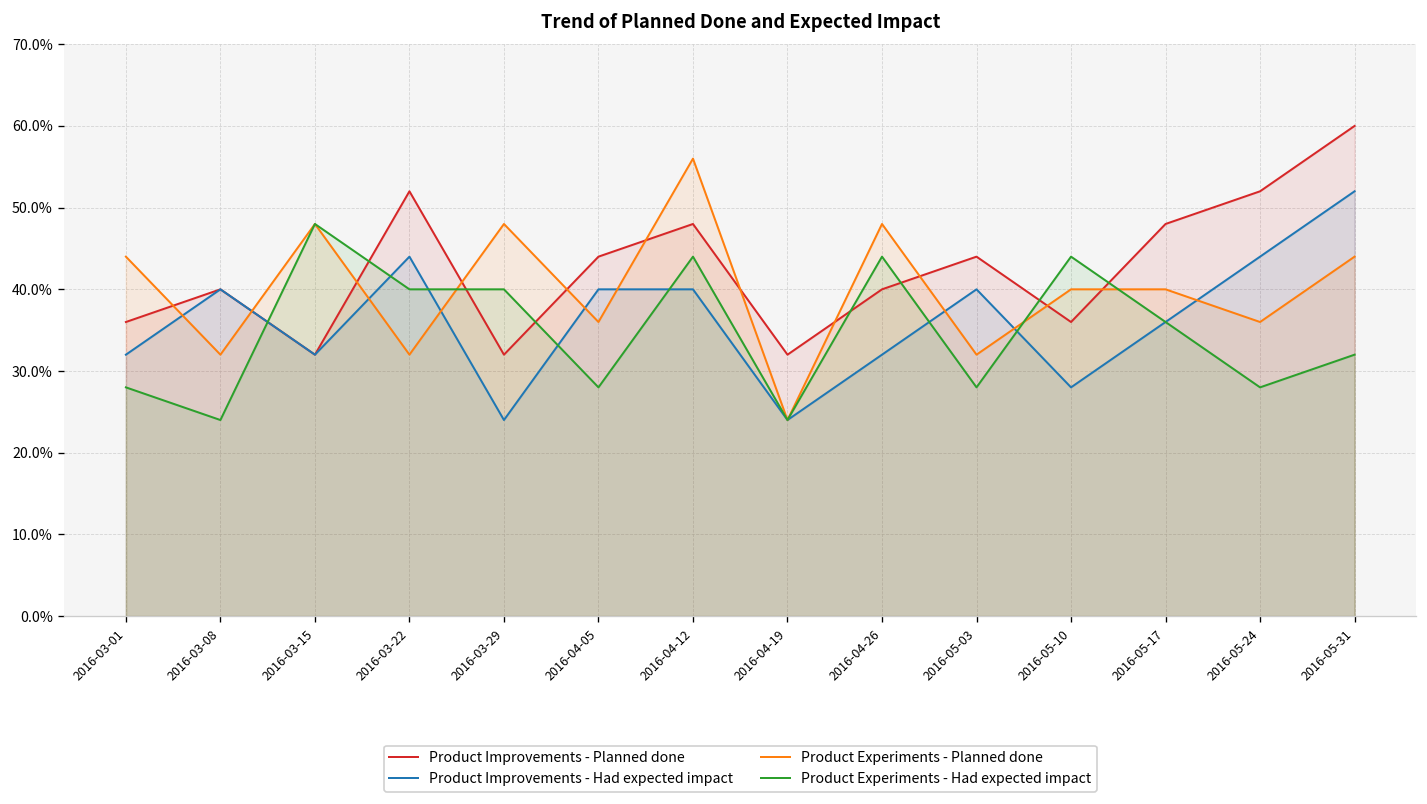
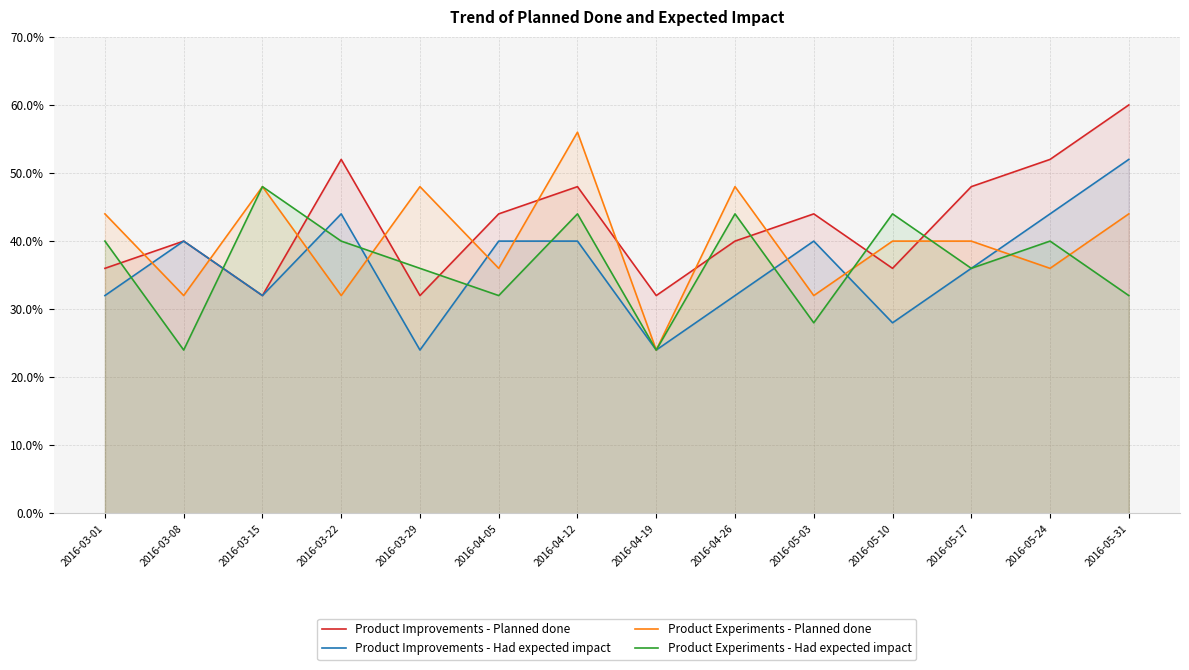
  {
    "Product Improvements - Planned done": {
      "2016-03-01": "36%",
      "2016-03-22": "52%",
      "2016-03-29": "32%",
      "2016-04-05": "44%",
      "2016-04-12": "48%",
      "2016-04-19": "32%",
      "2016-04-26": "40%",
      "2016-05-03": "44%",
      "2016-05-10": "36%",
      "2016-05-17": "48%",
      "2016-05-24": "52%",
      "2016-05-31": "60%"
    },
    "Product Improvements - Had expected impact": {
      "2016-03-01": "32%",
      "2016-03-22": "44%",
      "2016-03-29": "24%",
      "2016-04-05": "40%",
      "2016-04-12": "40%",
      "2016-04-26": "32%",
      "2016-05-03": "40%",
      "2016-05-10": "28%",
      "2016-05-24": "44%",
      "2016-05-31": "52%"
    },
    "Product Experiments - Planned done": {
      "2016-03-01": "44%",
      "2016-03-08": "32%",
      "2016-03-22": "32%",
      "2016-03-29": "48%",
      "2016-04-05": "36%",
      "2016-04-12": "56%",
      "2016-04-26": "48%",
      "2016-05-03": "32%",
      "2016-05-10": "40%",
      "2016-05-17": "40%",
      "2016-05-24": "36%",
      "2016-05-31": "44%"
    },
    "Product Experiments - Had expected impact": {
-     "2016-03-01": "28%",
+     "2016-03-01": "40%",
      "2016-03-08": "24%",
      "2016-03-22": "40%",
-     "2016-03-29": "40%",
-     "2016-04-05": "28%",
+     "2016-03-29": "36%",
+     "2016-04-05": "32%",
      "2016-04-12": "44%",
      "2016-04-26": "44%",
      "2016-05-03": "28%",
      "2016-05-10": "44%",
-     "2016-05-24": "28%",
+     "2016-05-24": "40%",
      "2016-05-31": "32%"
    }
  }
